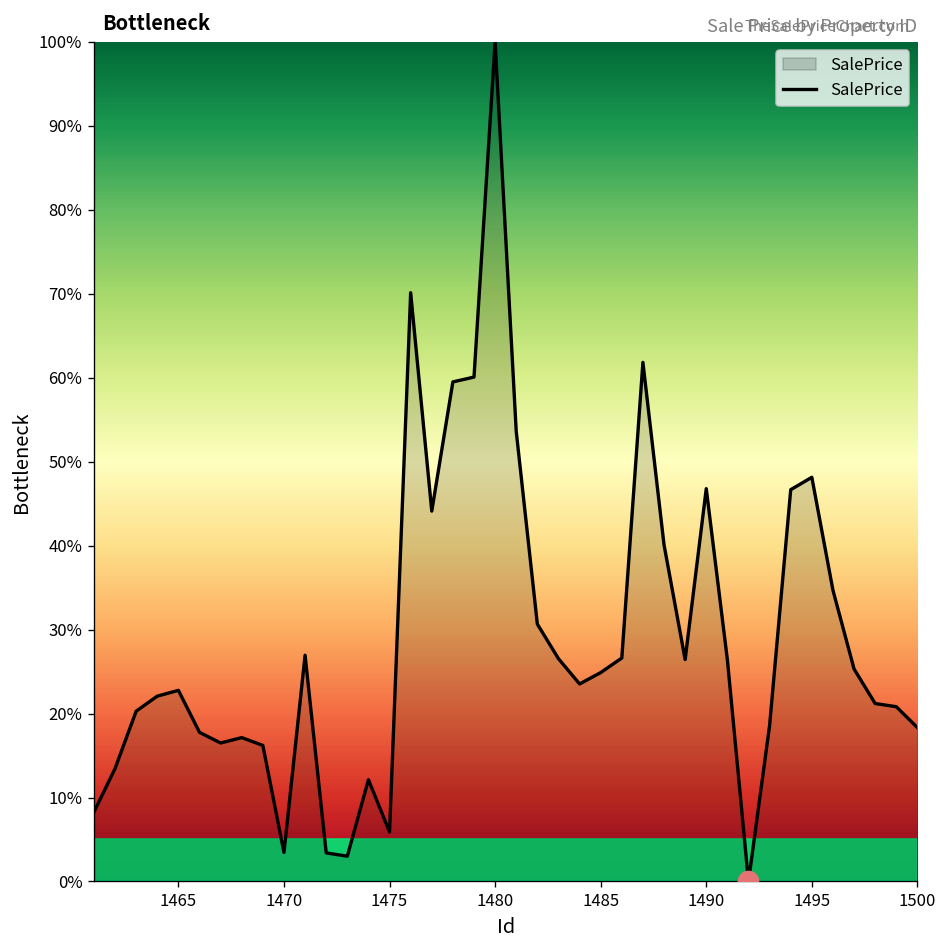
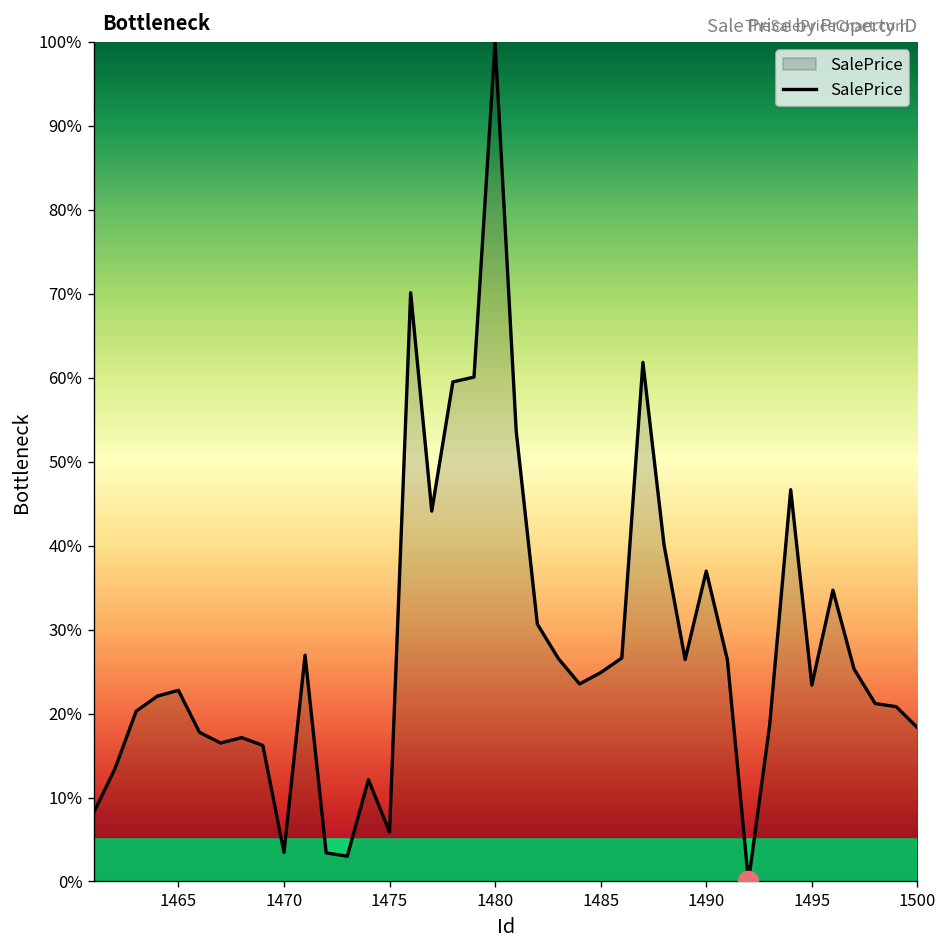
  {
    "SalePrice": {
      "1465": "23%",
      "1475": "6%",
      "1480": "100%",
      "1485": "25%",
-     "1490": "47%",
-     "1495": "48%",
+     "1490": "37%",
+     "1495": "23%",
      "1500": "18%"
    }
  }
